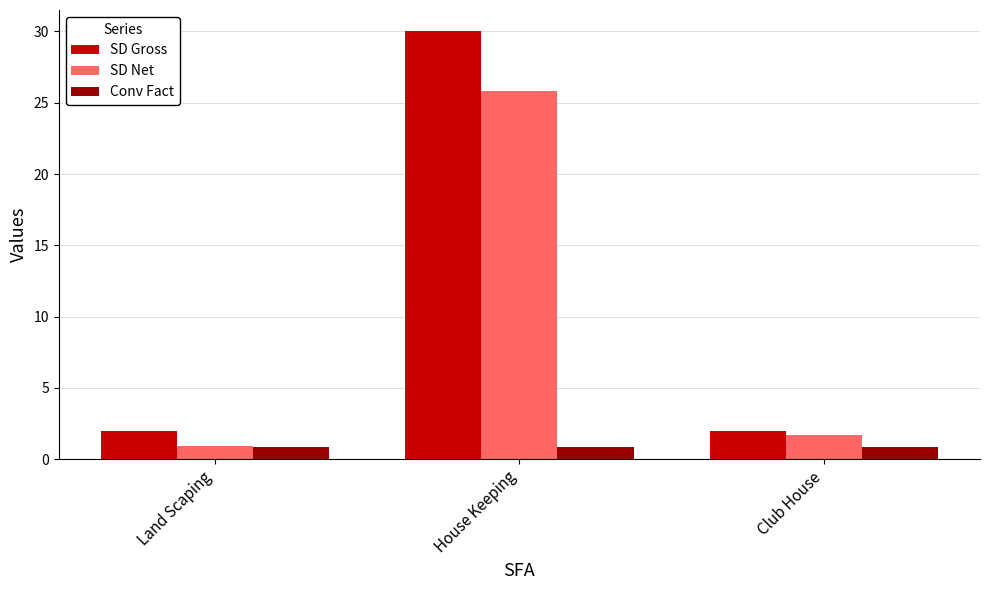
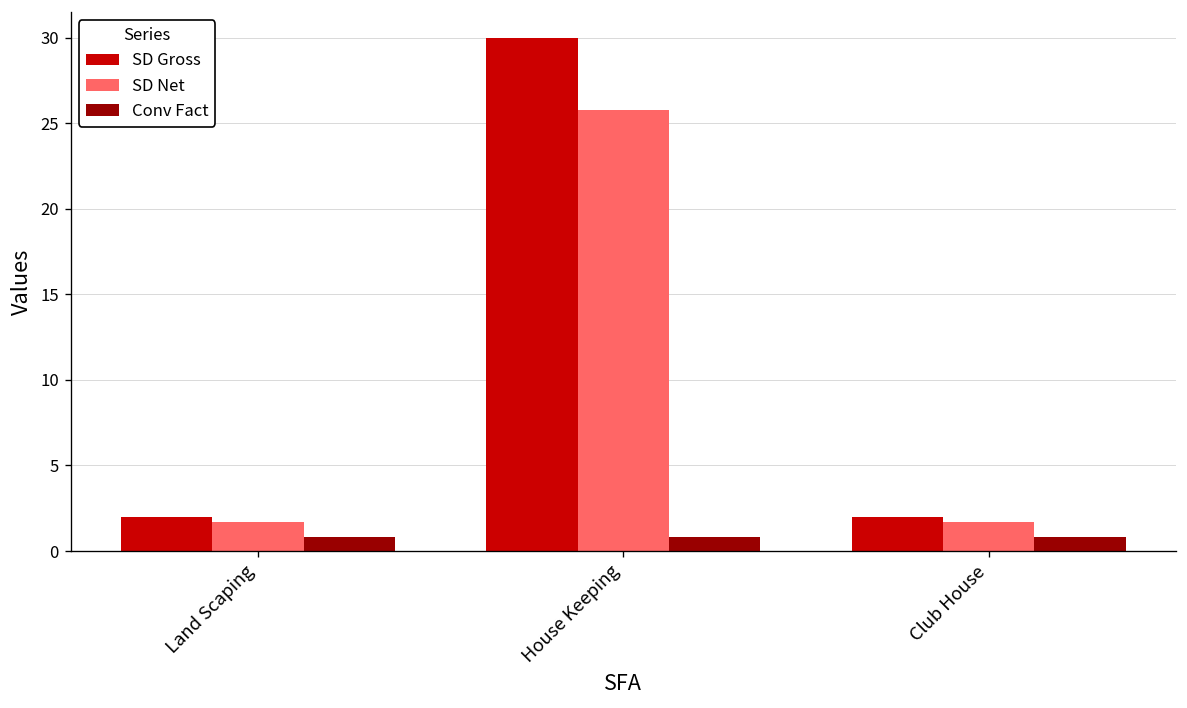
  {
    "SD Net": {
-     "Land Scaping": 0.9,
+     "Land Scaping": 1.7,
      "House Keeping": 25.8,
      "Club House": 1.7
    }
  }
